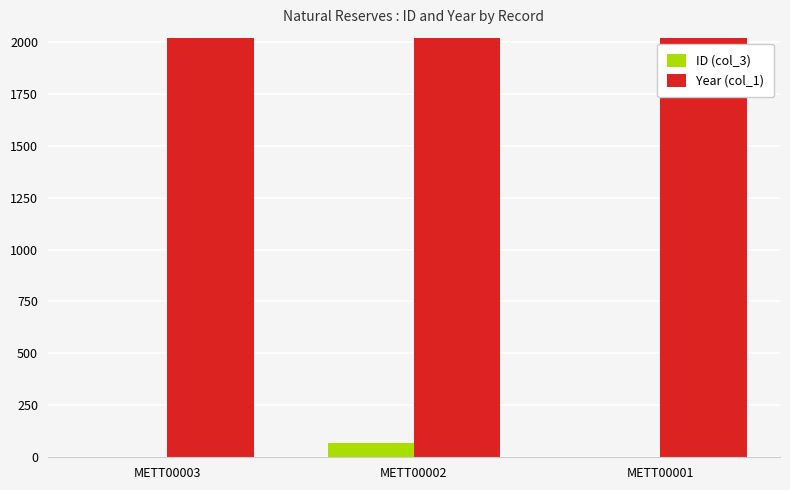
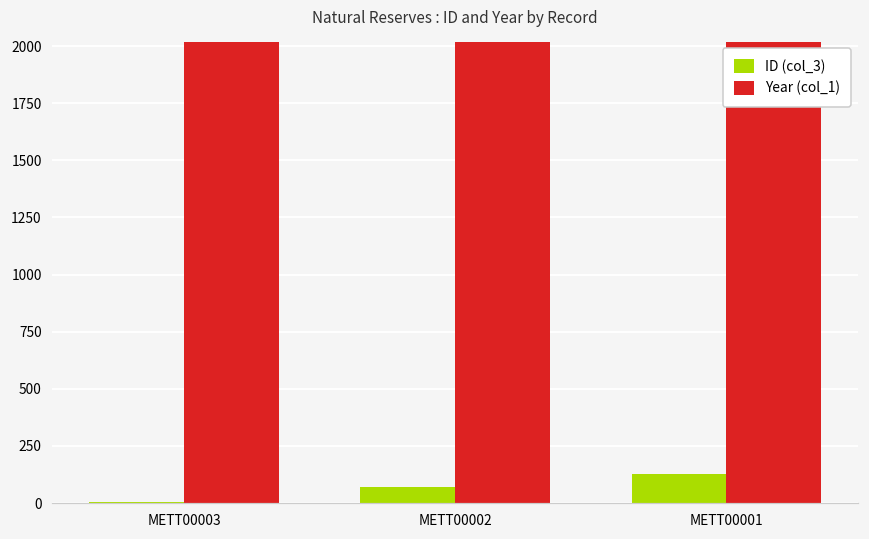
  {
    "ID (col_3)": {
      "METT00002": 70,
-     "METT00001": 0
+     "METT00001": 130
    },
    "Year (col_1)": {
      "METT00003": 2020,
      "METT00002": 2020,
      "METT00001": 2020
    }
  }
